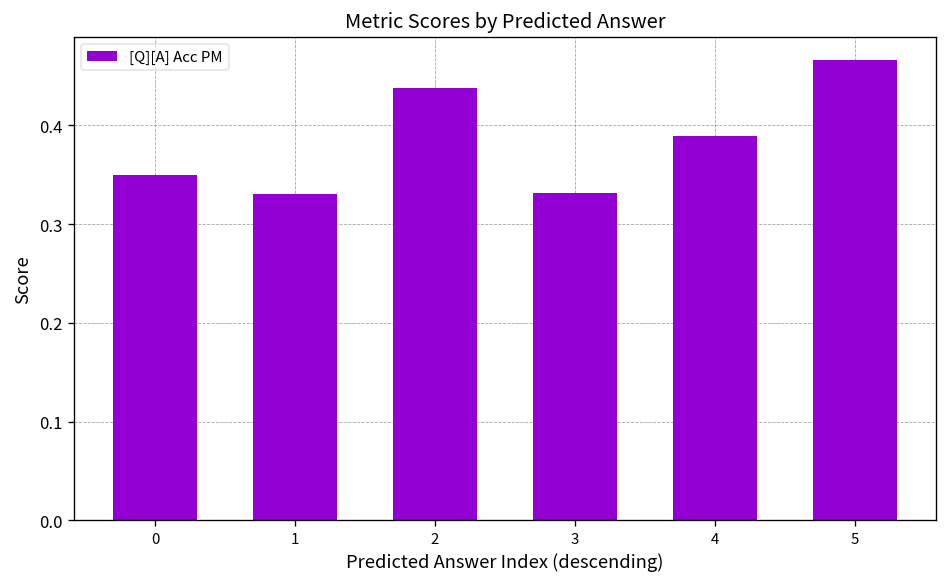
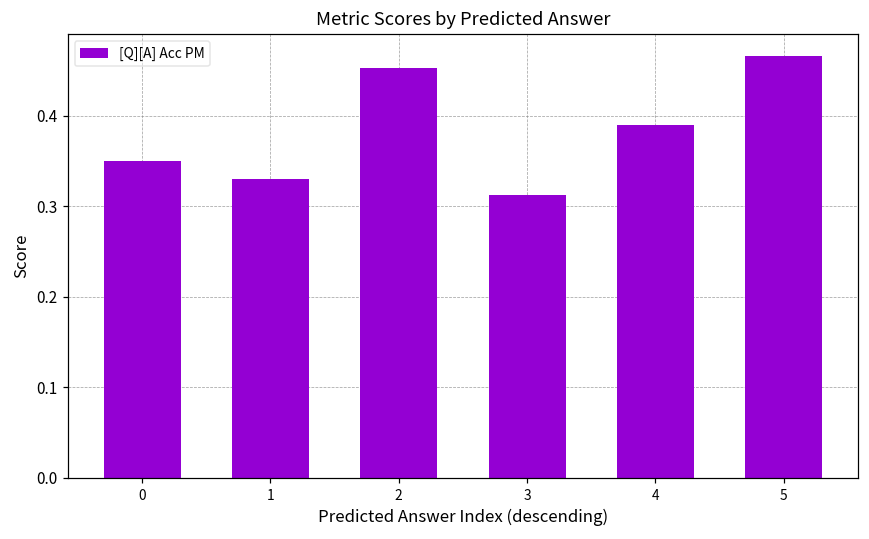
  {
    "0": 0.35,
    "1": 0.33,
-   "2": 0.44,
-   "3": 0.33,
+   "2": 0.45,
+   "3": 0.31,
    "4": 0.39,
    "5": 0.47
  }
